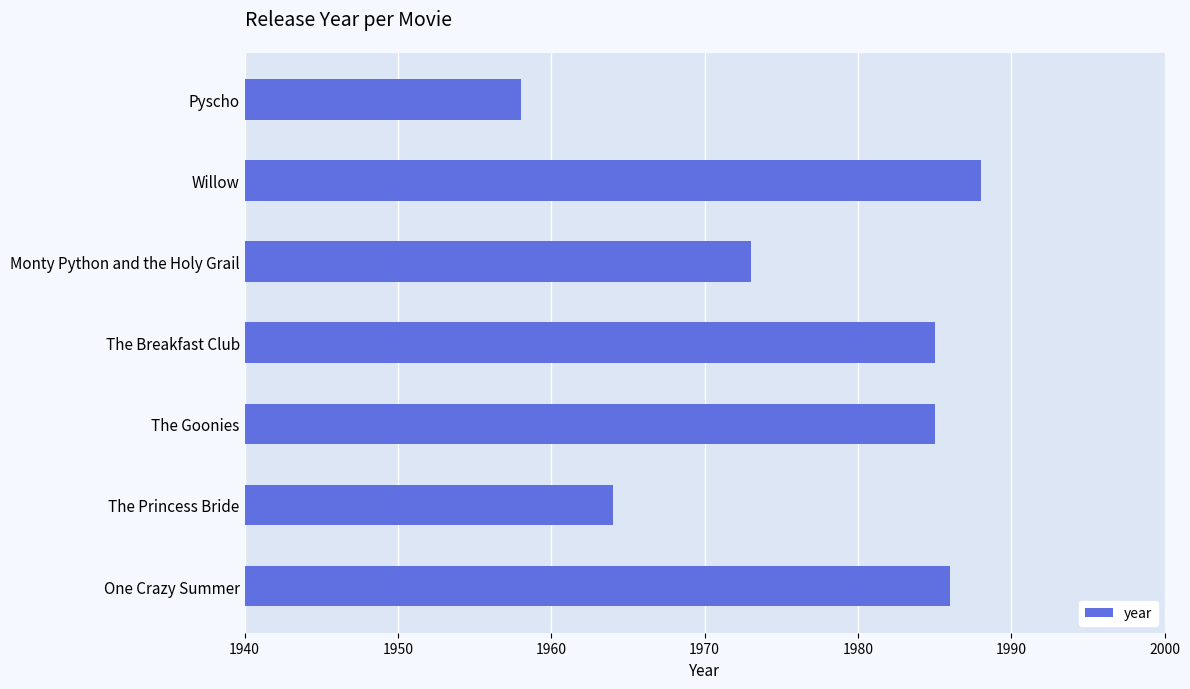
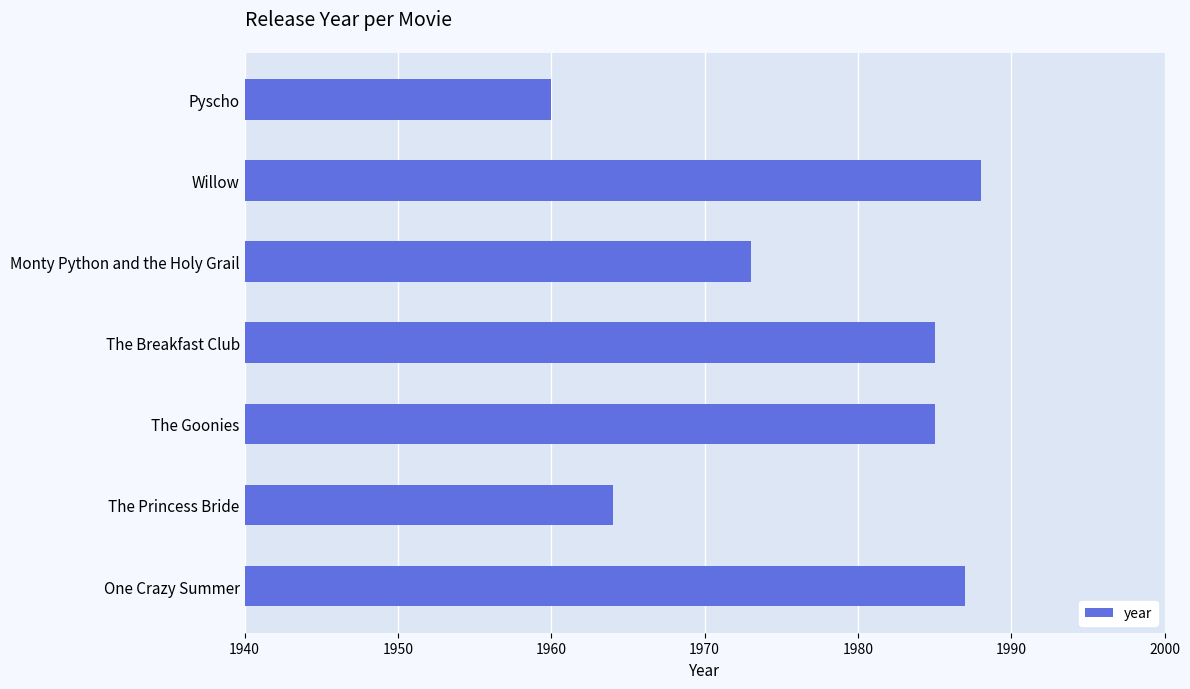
  {
-   "Pyscho": 1958,
+   "Pyscho": 1960,
    "Willow": 1988,
    "Monty Python and the Holy Grail": 1973,
    "The Breakfast Club": 1985,
    "The Goonies": 1985,
    "The Princess Bride": 1964,
-   "One Crazy Summer": 1986
+   "One Crazy Summer": 1987
  }
